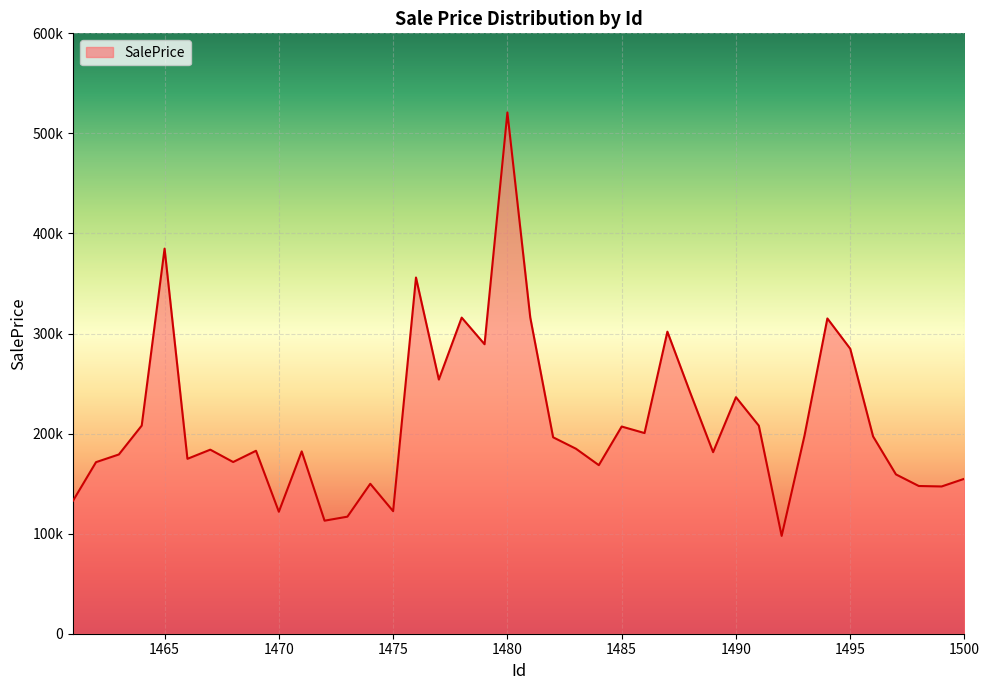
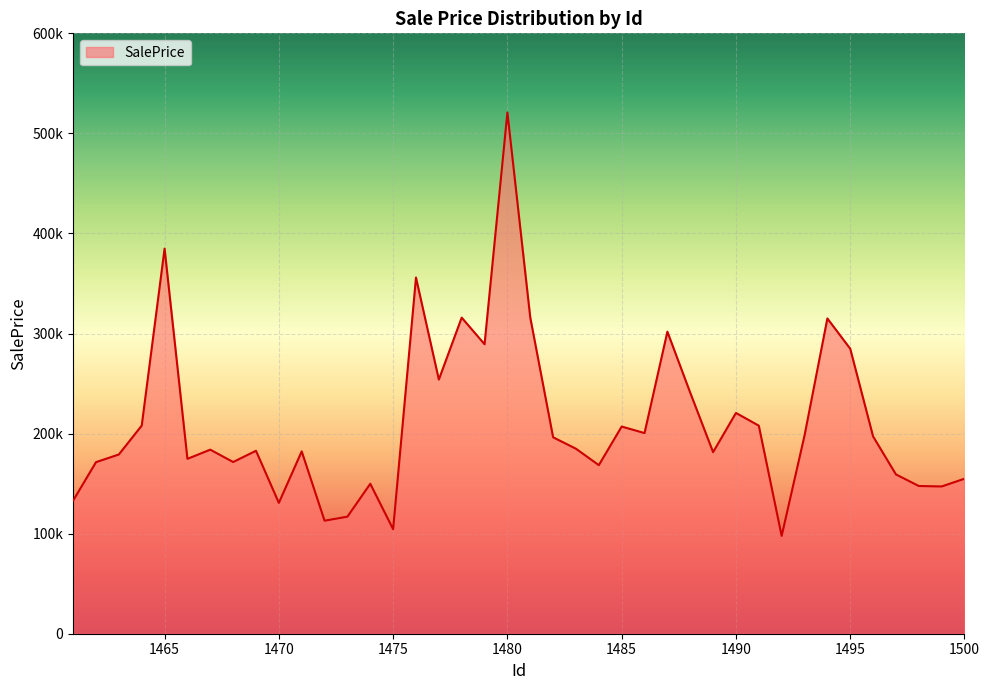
  {
    "1465": 385000,
-   "1470": 122000,
-   "1475": 122000,
+   "1470": 131000,
+   "1475": 104000,
    "1480": 521000,
    "1485": 207000,
-   "1490": 236000,
+   "1490": 221000,
    "1495": 285000,
    "1500": 155000
  }
